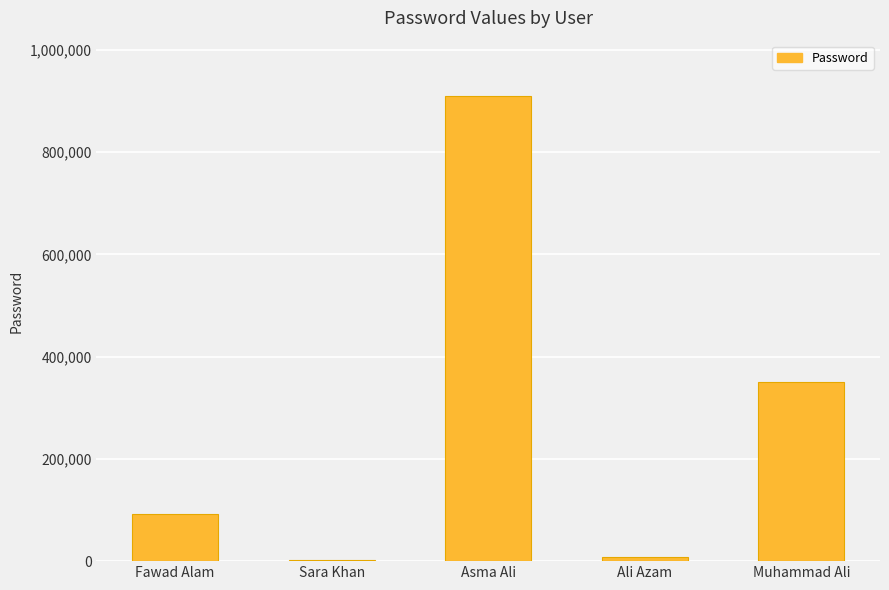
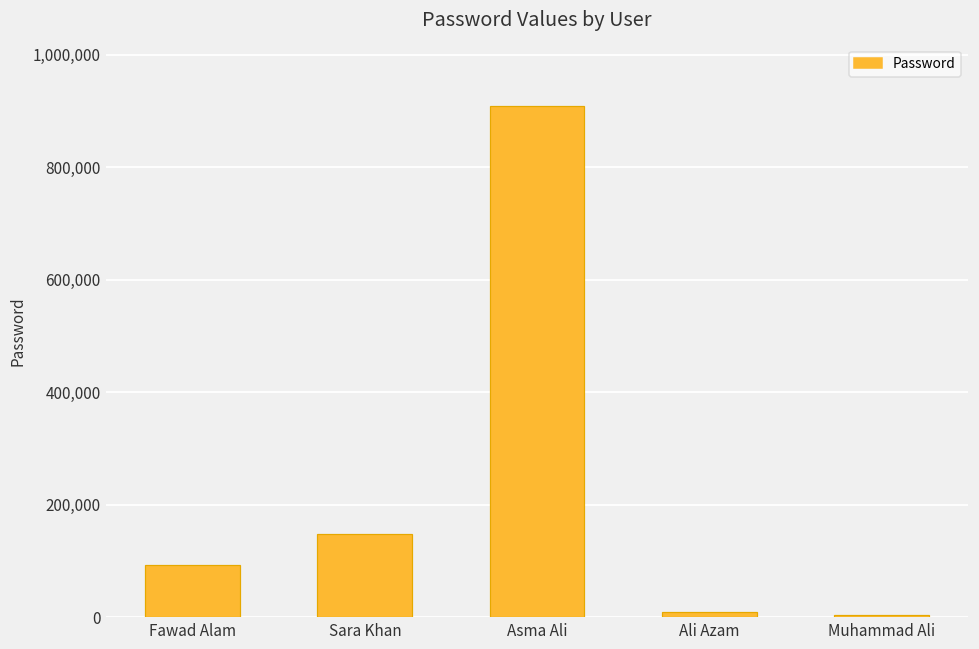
  {
    "Fawad Alam": "90,000",
-   "Sara Khan": "0",
+   "Sara Khan": "150,000",
    "Asma Ali": "910,000",
    "Ali Azam": "10,000",
-   "Muhammad Ali": "350,000"
+   "Muhammad Ali": "0"
  }
